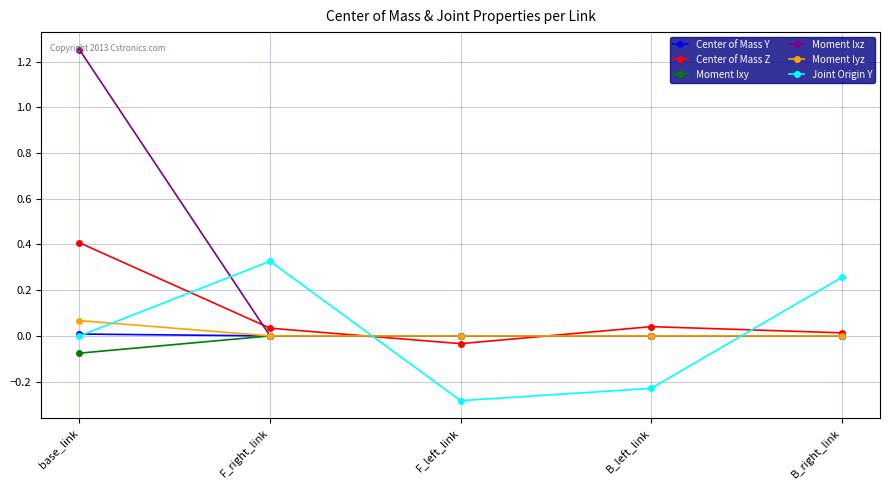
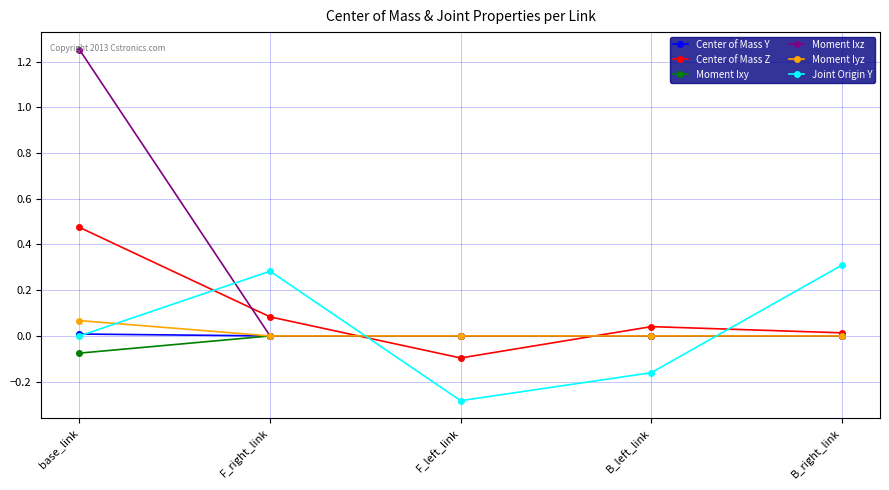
  {
    "Center of Mass Z": {
-     "base_link": 0.41,
-     "F_right_link": 0.03,
-     "F_left_link": -0.03,
+     "base_link": 0.47,
+     "F_right_link": 0.08,
+     "F_left_link": -0.10,
      "B_left_link": 0.04,
      "B_right_link": 0.01
    },
    "Moment Ixy": {
      "base_link": -0.08
    },
    "Moment Iyz": {
      "base_link": 0.07
    },
    "Joint Origin Y": {
-     "F_right_link": 0.33,
+     "F_right_link": 0.28,
      "F_left_link": -0.28,
-     "B_left_link": -0.23,
-     "B_right_link": 0.26
+     "B_left_link": -0.16,
+     "B_right_link": 0.31
    }
  }
